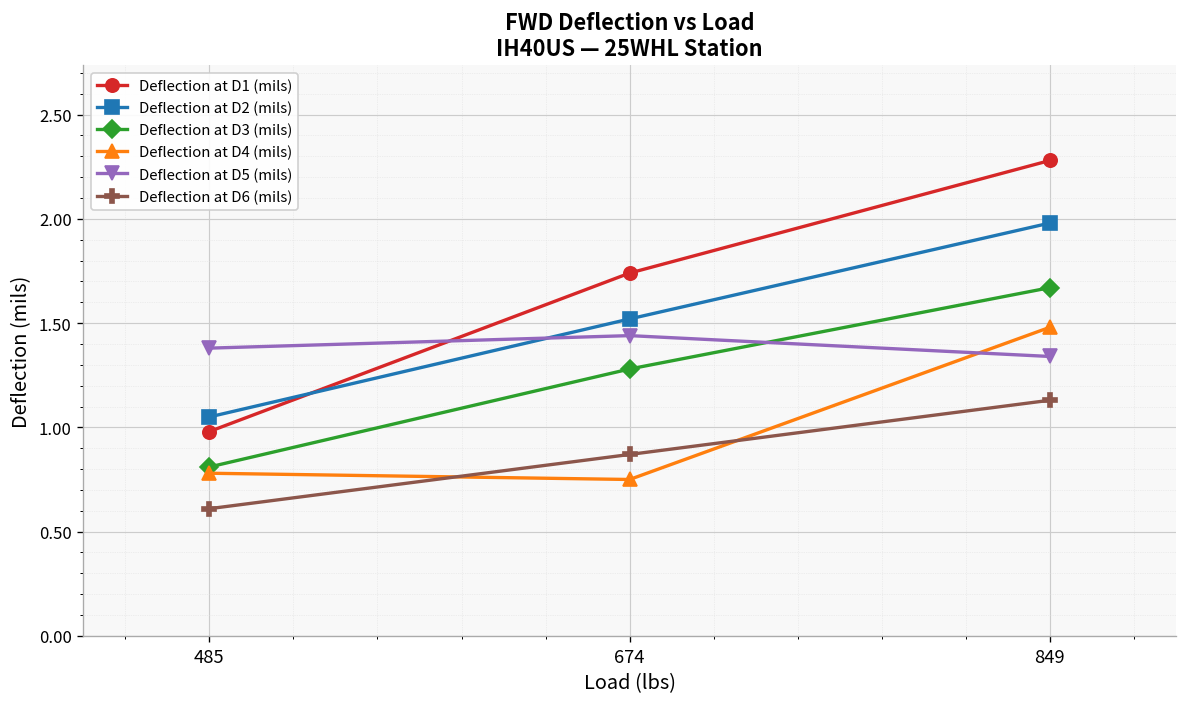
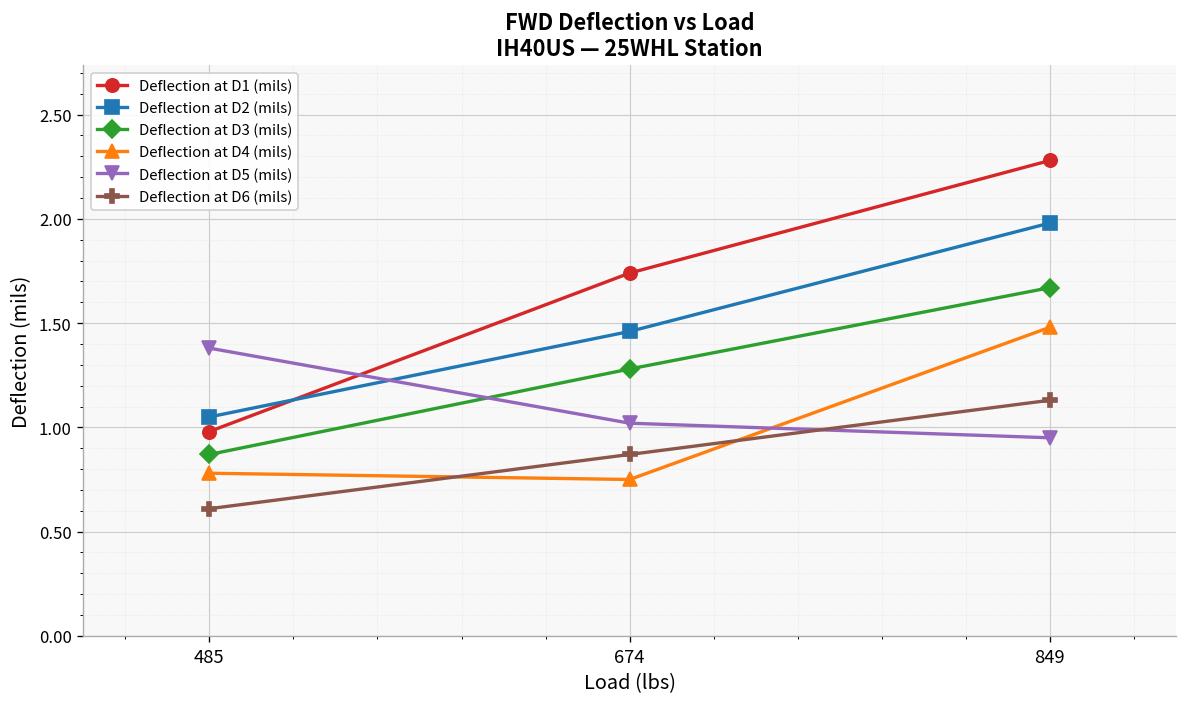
  {
    "Deflection at D1 (mils)": {
      "485": 0.98,
      "674": 1.74,
      "849": 2.28
    },
    "Deflection at D2 (mils)": {
      "485": 1.05,
-     "674": 1.52,
+     "674": 1.46,
      "849": 1.98
    },
    "Deflection at D3 (mils)": {
-     "485": 0.81,
+     "485": 0.87,
      "674": 1.28,
      "849": 1.67
    },
    "Deflection at D4 (mils)": {
      "485": 0.78,
      "674": 0.75,
      "849": 1.48
    },
    "Deflection at D5 (mils)": {
      "485": 1.38,
-     "674": 1.44,
-     "849": 1.34
+     "674": 1.02,
+     "849": 0.95
    },
    "Deflection at D6 (mils)": {
      "485": 0.61,
      "674": 0.87,
      "849": 1.13
    }
  }
